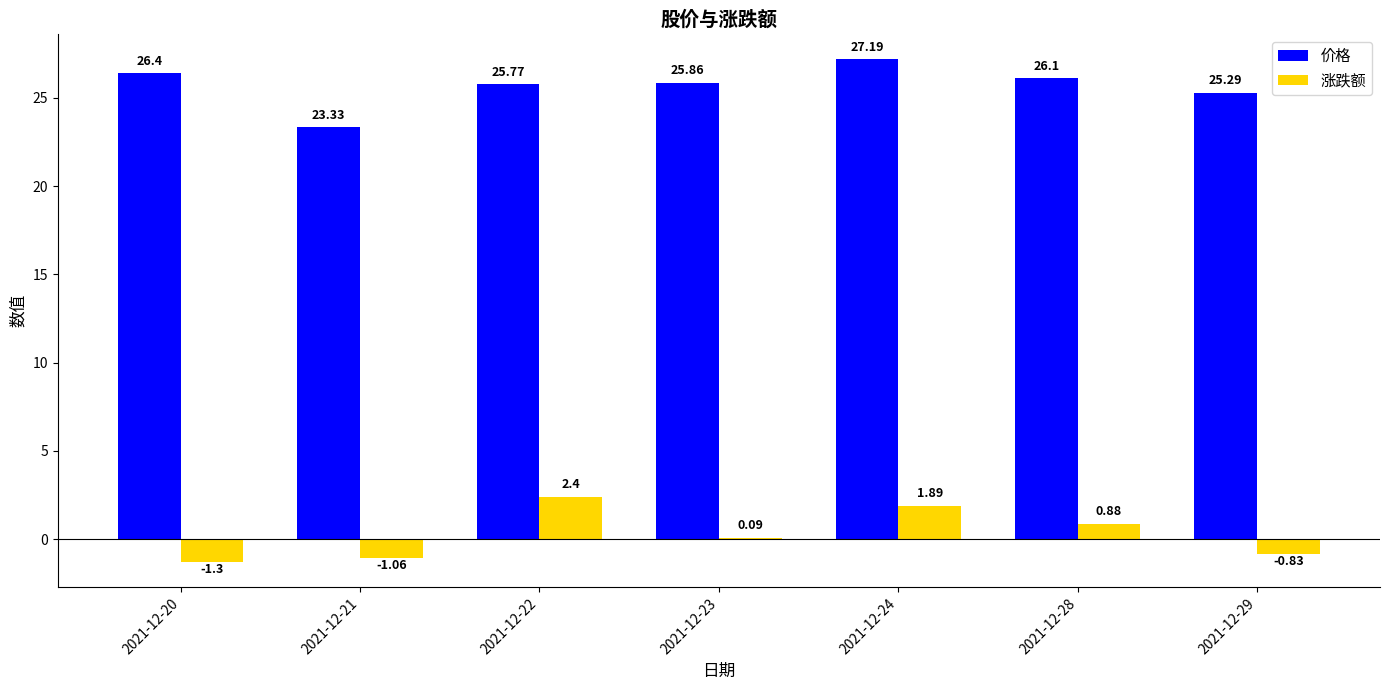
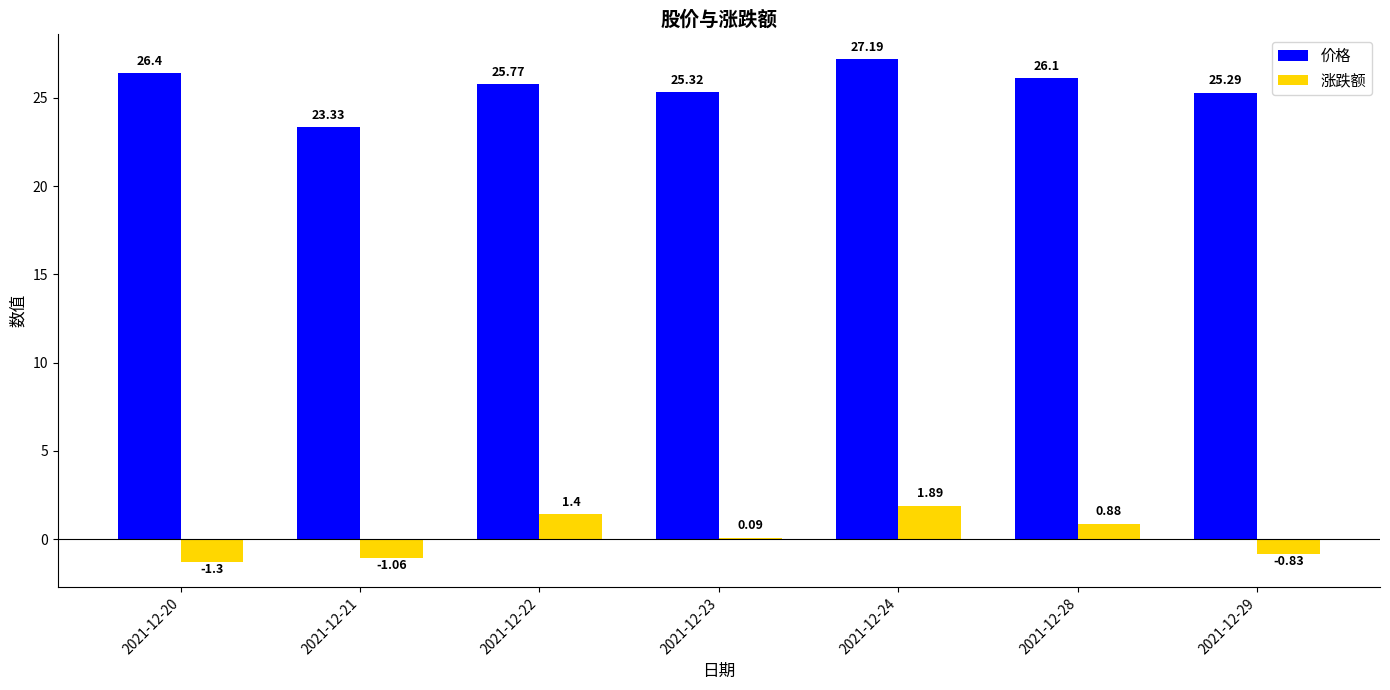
  {
    "价格": {
      "2021-12-20": 26.4,
      "2021-12-21": 23.33,
      "2021-12-22": 25.77,
-     "2021-12-23": 25.86,
+     "2021-12-23": 25.32,
      "2021-12-24": 27.19,
      "2021-12-28": 26.1,
      "2021-12-29": 25.29
    },
    "涨跌额": {
      "2021-12-20": -1.3,
      "2021-12-21": -1.06,
-     "2021-12-22": 2.4,
+     "2021-12-22": 1.4,
      "2021-12-23": 0.09,
      "2021-12-24": 1.89,
      "2021-12-28": 0.88,
      "2021-12-29": -0.83
    }
  }
